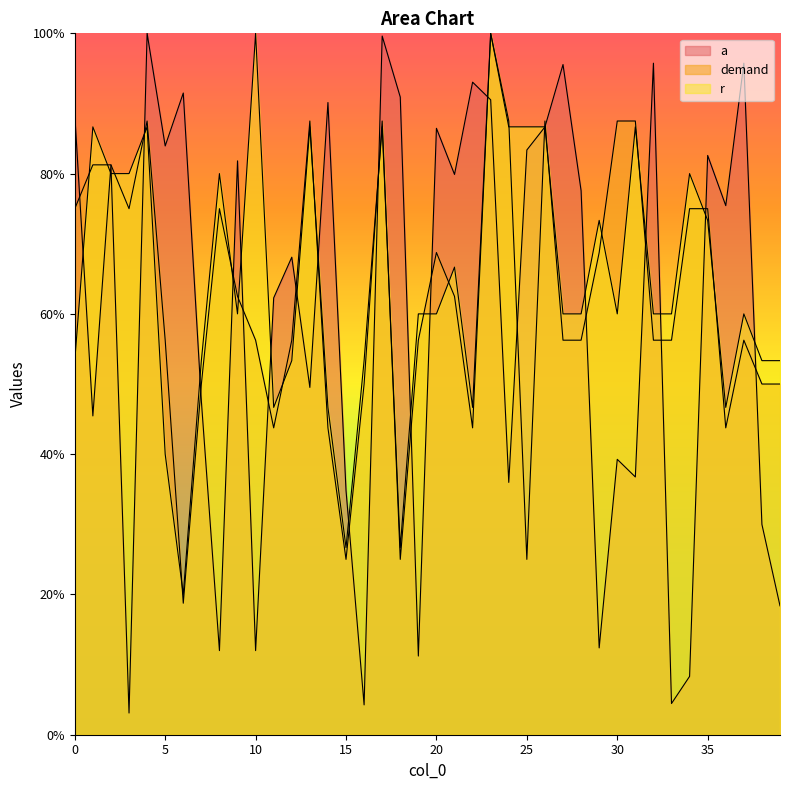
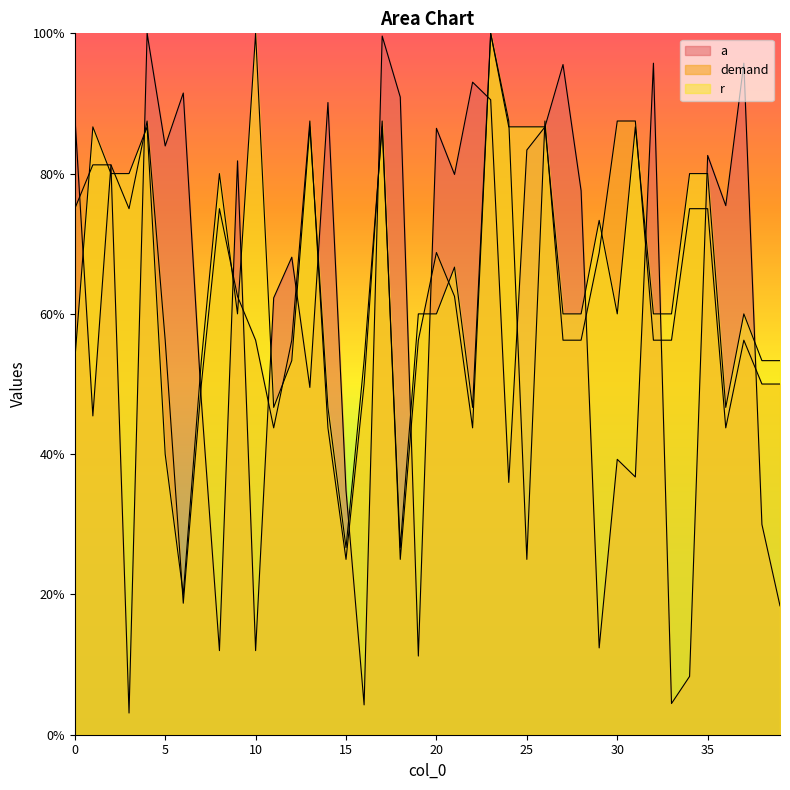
  {
    "a": {
      "0": "88%",
      "5": "84%",
      "10": "12%",
      "15": "35%",
      "20": "86%",
      "25": "83%",
      "30": "39%",
      "35": "83%"
    },
    "demand": {
      "0": "75%",
      "5": "56%",
      "10": "56%",
      "15": "25%",
      "20": "69%",
      "25": "25%",
      "30": "88%",
      "35": "75%"
    },
    "r": {
      "0": "53%",
      "5": "40%",
      "10": "100%",
      "15": "27%",
      "20": "60%",
      "25": "87%",
      "30": "60%",
-     "35": "73%"
+     "35": "80%"
    }
  }
